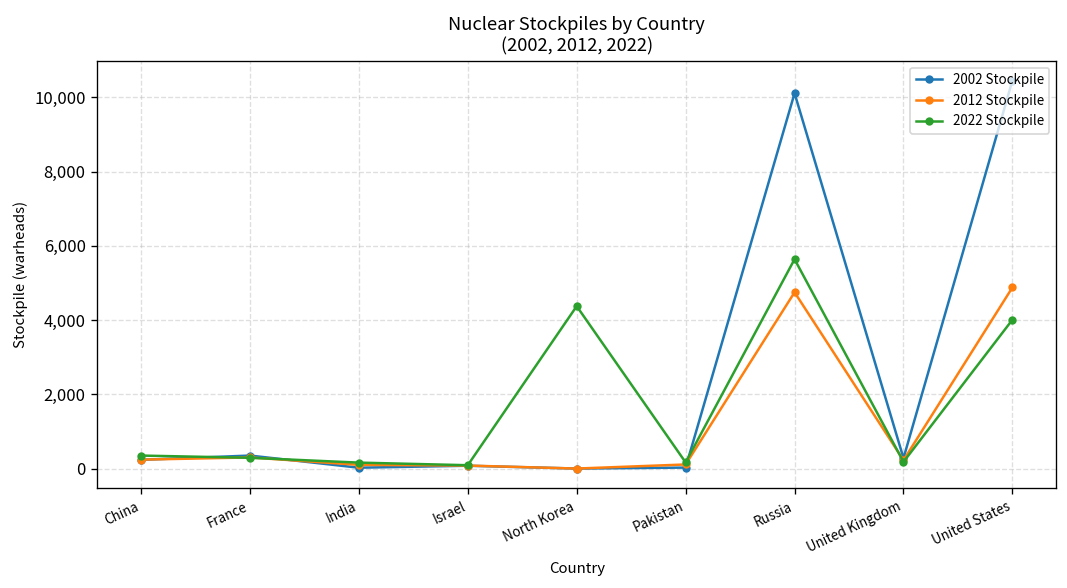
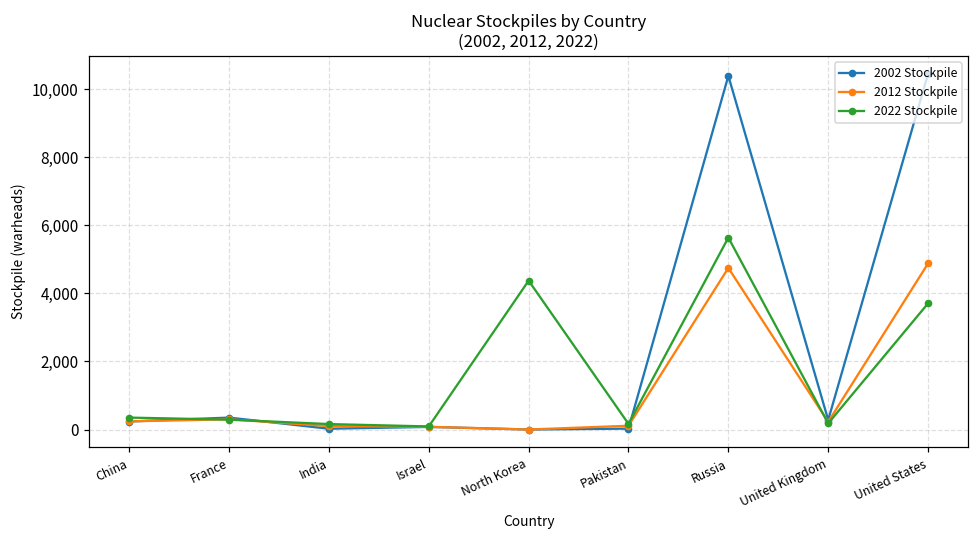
  {
    "2002 Stockpile": {
      "Pakistan": "0",
-     "Russia": "10,100"
+     "Russia": "10,400"
    },
    "2012 Stockpile": {
      "Russia": "4,800",
      "United States": "4,900"
    },
    "2022 Stockpile": {
      "China": "400",
      "North Korea": "4,400",
      "Russia": "5,600",
-     "United States": "4,000"
+     "United States": "3,700"
    }
  }
